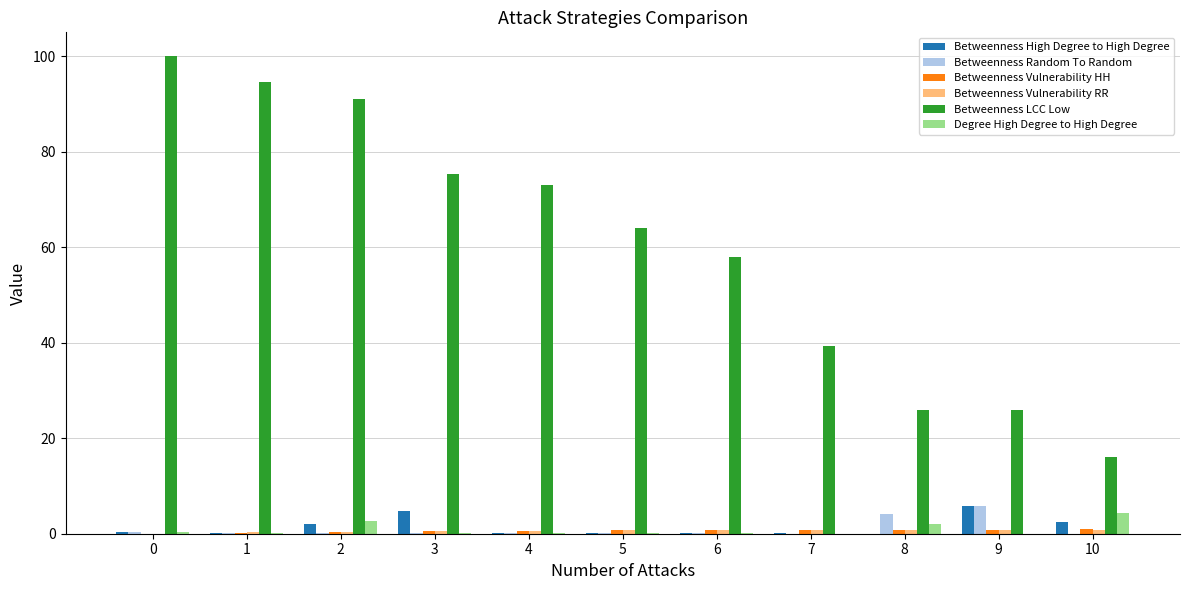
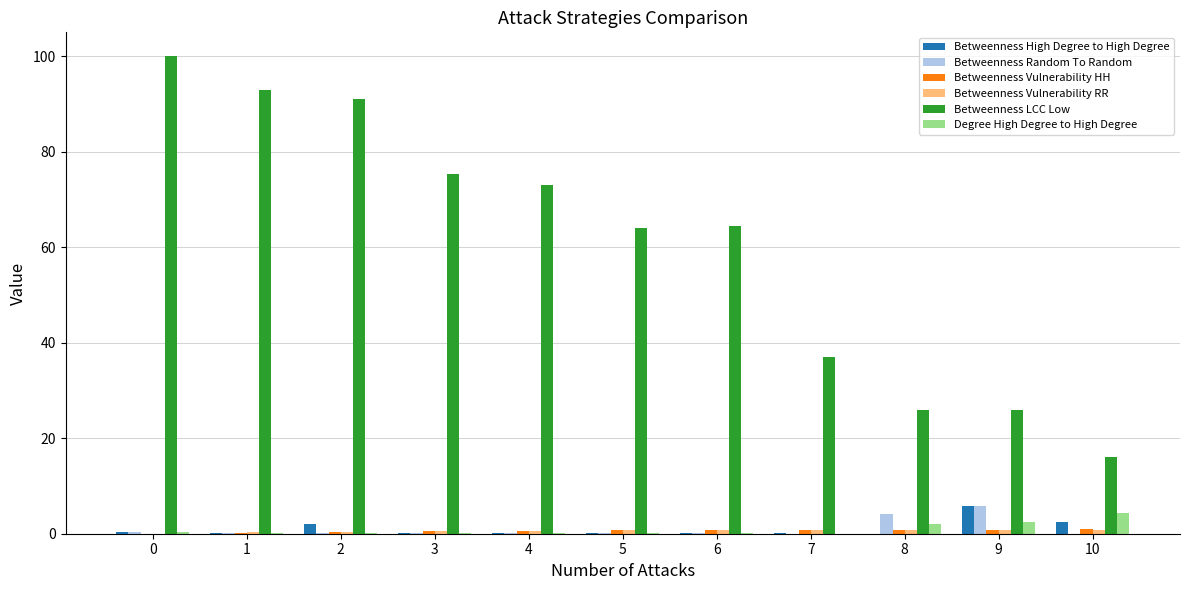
  {
    "Betweenness High Degree to High Degree": {
      "2": 2,
-     "3": 5,
+     "3": 0,
      "9": 6,
      "10": 3
    },
    "Betweenness Random To Random": {
      "8": 4,
      "9": 6
    },
    "Betweenness Vulnerability HH": {
      "0": 0,
      "3": 1,
      "4": 1,
      "5": 1,
      "6": 1,
      "7": 1,
      "8": 1,
      "9": 1,
      "10": 1
    },
    "Betweenness Vulnerability RR": {
      "0": 0,
      "3": 1,
      "4": 1,
      "5": 1,
      "6": 1,
      "7": 1,
      "8": 1,
      "9": 1,
      "10": 1
    },
    "Betweenness LCC Low": {
      "0": 100,
-     "1": 95,
+     "1": 93,
      "2": 91,
      "3": 75,
      "4": 73,
      "5": 64,
-     "6": 58,
-     "7": 39,
+     "6": 65,
+     "7": 37,
      "8": 26,
      "9": 26,
      "10": 16
    },
    "Degree High Degree to High Degree": {
-     "2": 3,
+     "2": 0,
      "8": 2,
-     "9": 0,
+     "9": 3,
      "10": 4
    }
  }
